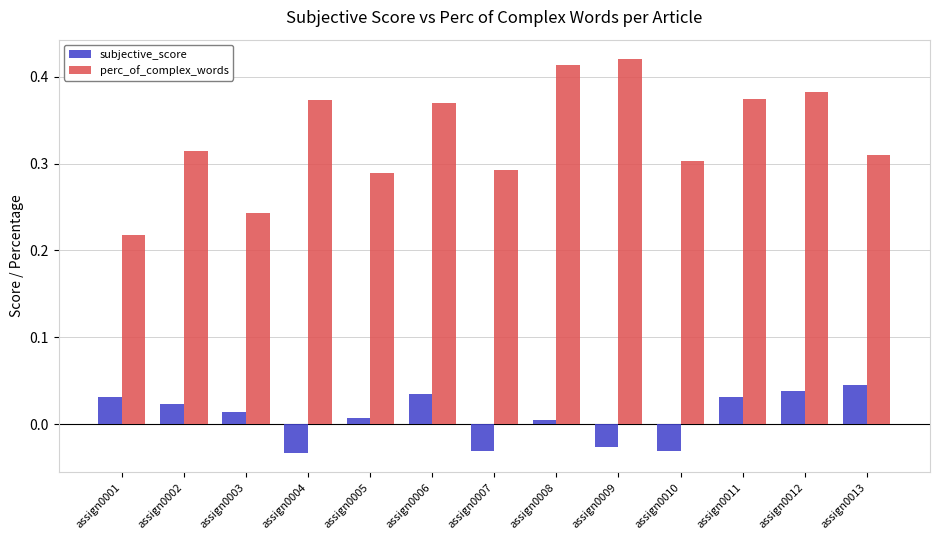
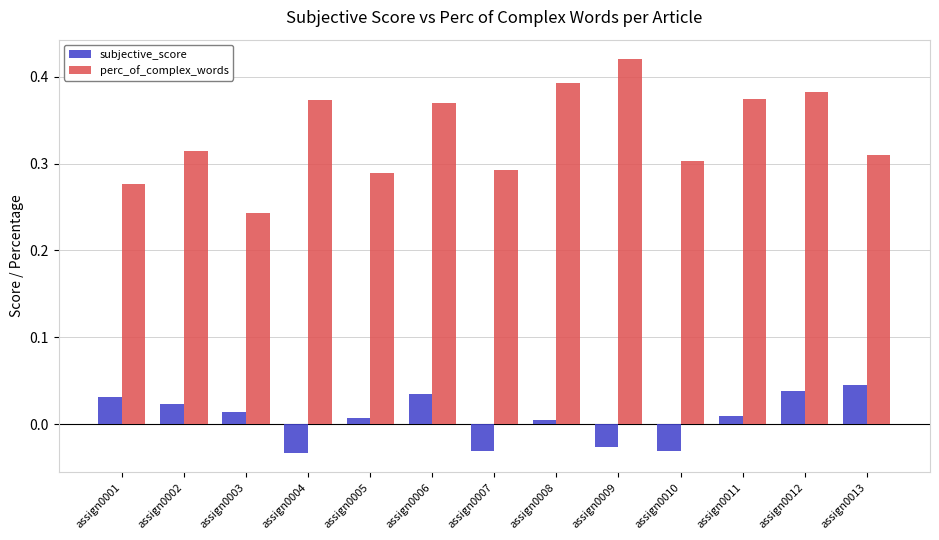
  {
    "subjective_score": {
      "assign0001": 0.03,
      "assign0002": 0.02,
      "assign0003": 0.01,
      "assign0004": -0.03,
      "assign0005": 0.01,
      "assign0006": 0.03,
      "assign0007": -0.03,
      "assign0008": 0.01,
      "assign0009": -0.03,
      "assign0010": -0.03,
-     "assign0011": 0.03,
+     "assign0011": 0.01,
      "assign0012": 0.04,
      "assign0013": 0.04
    },
    "perc_of_complex_words": {
-     "assign0001": 0.22,
+     "assign0001": 0.28,
      "assign0002": 0.31,
      "assign0003": 0.24,
      "assign0004": 0.37,
      "assign0005": 0.29,
      "assign0006": 0.37,
      "assign0007": 0.29,
-     "assign0008": 0.41,
+     "assign0008": 0.39,
      "assign0009": 0.42,
      "assign0010": 0.30,
      "assign0011": 0.37,
      "assign0012": 0.38,
      "assign0013": 0.31
    }
  }
